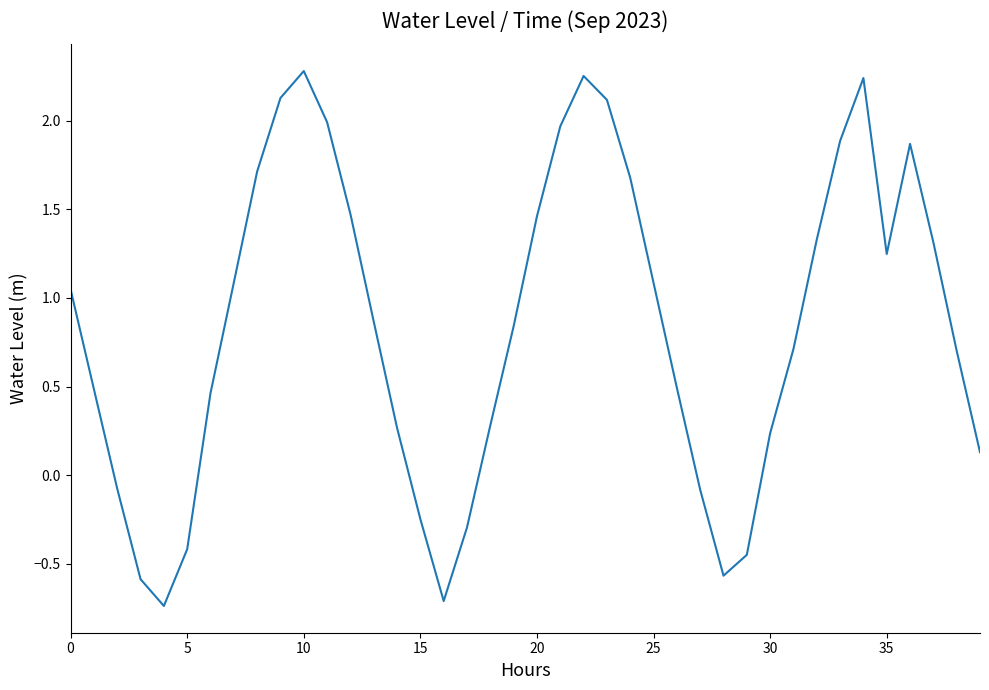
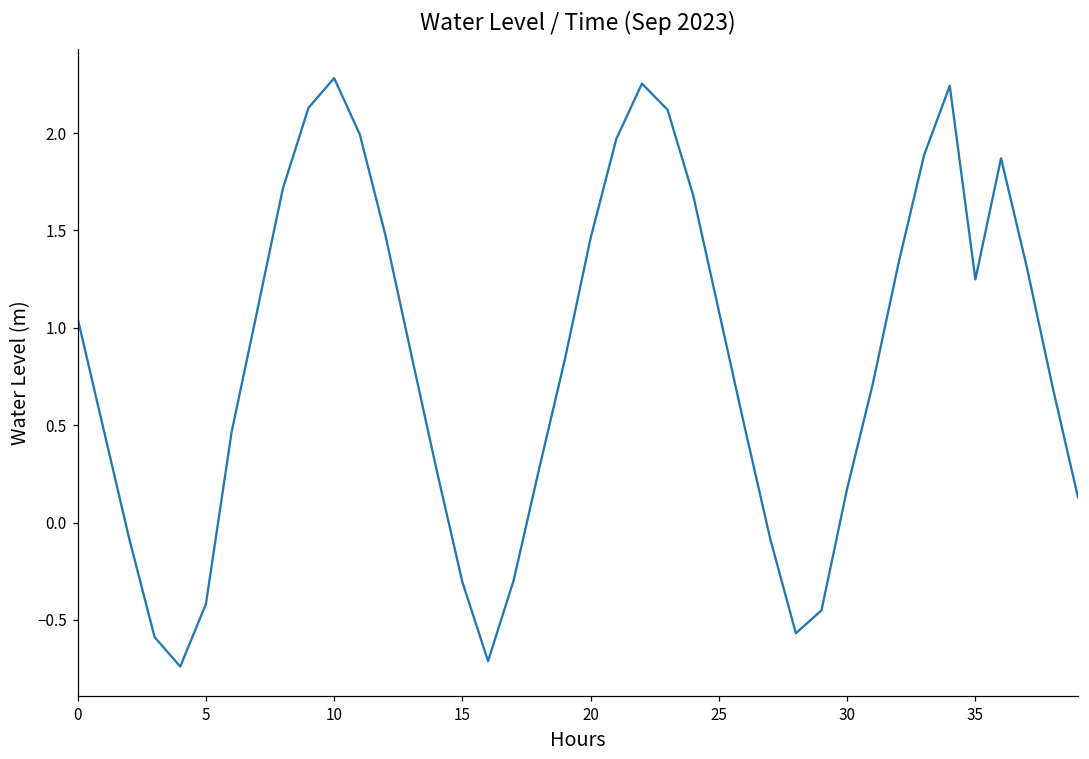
  {
    "0": 1.05,
    "5": -0.42,
    "10": 2.28,
-   "15": -0.25,
+   "15": -0.31,
    "20": 1.46,
    "25": 1.09,
-   "30": 0.24,
+   "30": 0.17,
    "35": 1.25
  }
